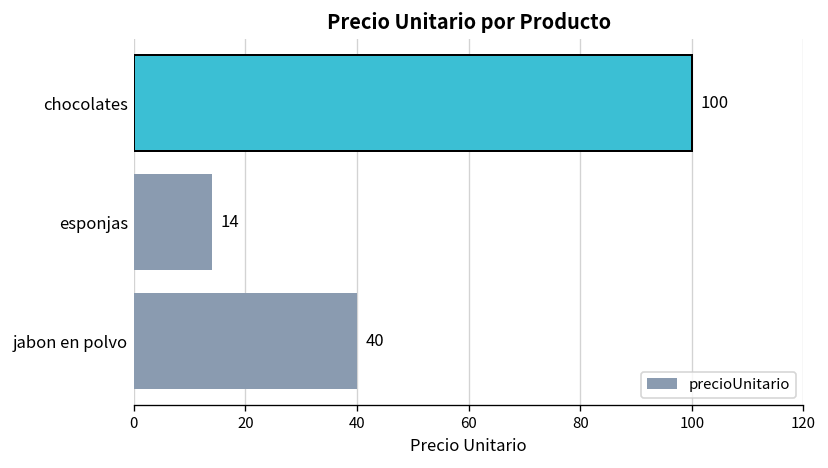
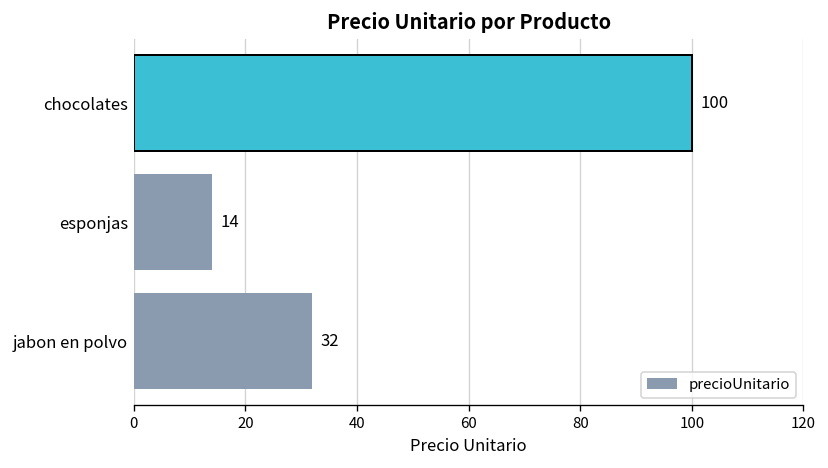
  {
    "chocolates": 100,
    "esponjas": 14,
-   "jabon en polvo": 40
+   "jabon en polvo": 32
  }
